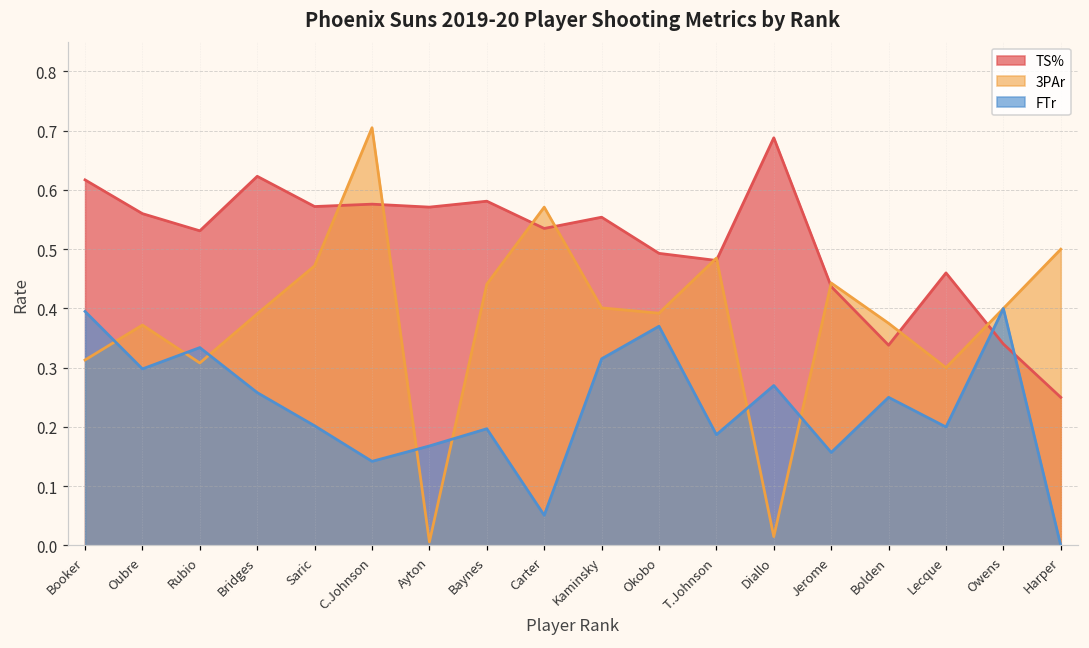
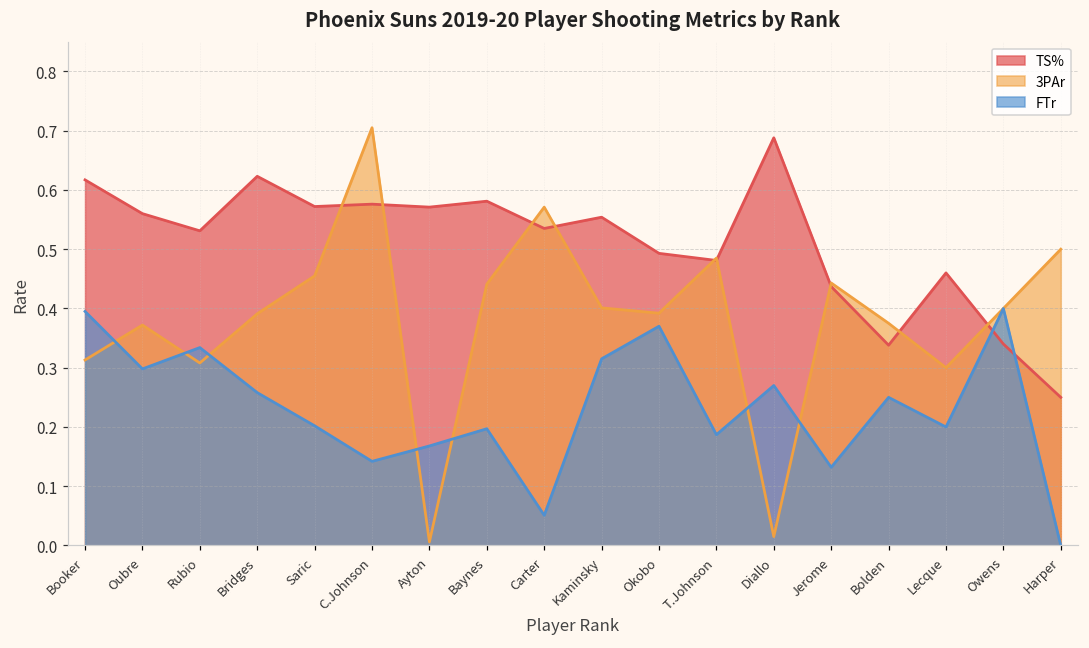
  {
    "TS%": {
      "Booker": 0.62,
      "Oubre": 0.56,
      "Rubio": 0.53,
      "Bridges": 0.62,
      "Saric": 0.57,
      "C.Johnson": 0.58,
      "Ayton": 0.57,
      "Baynes": 0.58,
      "Carter": 0.54,
      "Kaminsky": 0.55,
      "Okobo": 0.49,
      "Diallo": 0.69,
      "Jerome": 0.44,
      "Bolden": 0.34,
      "Lecque": 0.46,
      "Owens": 0.34,
      "Harper": 0.25
    },
    "3PAr": {
      "Booker": 0.31,
      "Oubre": 0.37,
      "Rubio": 0.31,
      "Bridges": 0.39,
-     "Saric": 0.47,
+     "Saric": 0.46,
      "C.Johnson": 0.71,
      "Ayton": 0.01,
      "Baynes": 0.44,
      "Carter": 0.57,
      "Kaminsky": 0.40,
      "Okobo": 0.39,
      "Diallo": 0.02,
      "Jerome": 0.44,
      "Bolden": 0.38,
      "Lecque": 0.30,
      "Harper": 0.50
    },
    "FTr": {
      "Booker": 0.40,
      "Oubre": 0.30,
      "Rubio": 0.33,
      "Bridges": 0.26,
      "Saric": 0.20,
      "C.Johnson": 0.14,
      "Ayton": 0.17,
      "Baynes": 0.20,
      "Carter": 0.05,
      "Kaminsky": 0.32,
      "Okobo": 0.37,
      "T.Johnson": 0.19,
      "Diallo": 0.27,
-     "Jerome": 0.16,
+     "Jerome": 0.13,
      "Bolden": 0.25,
      "Lecque": 0.20,
      "Harper": 0.00
    }
  }
